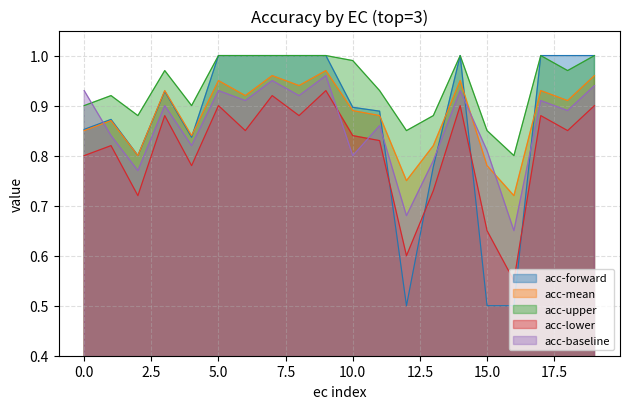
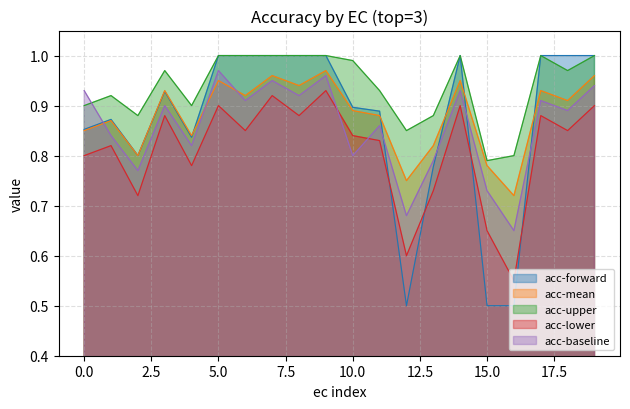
  {
    "acc-forward": {
      "10.0": 0.90,
      "15.0": 0.50
    },
    "acc-upper": {
      "0.0": 0.90,
      "10.0": 0.99,
-     "15.0": 0.85
+     "15.0": 0.79
    },
    "acc-baseline": {
      "0.0": 0.93,
-     "5.0": 0.93,
+     "5.0": 0.97,
      "10.0": 0.80,
-     "15.0": 0.81
+     "15.0": 0.73
    }
  }
